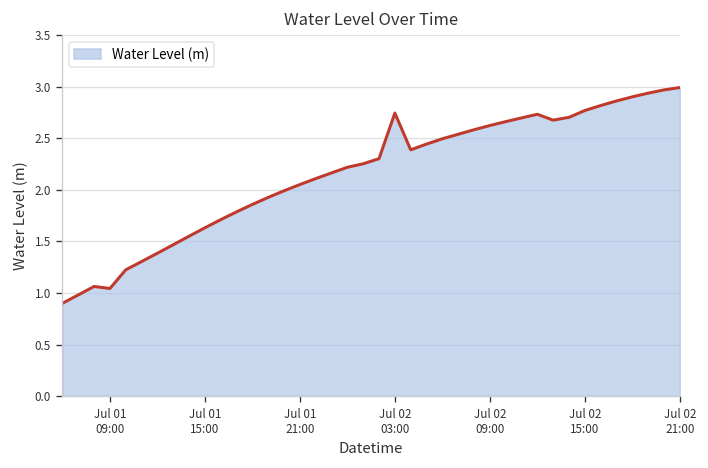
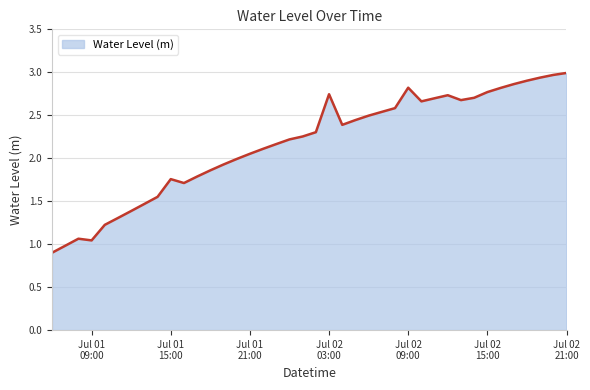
  {
    "Jul 01 09:00": 1.0,
-   "Jul 01 15:00": 1.6,
+   "Jul 01 15:00": 1.8,
    "Jul 01 21:00": 2.1,
    "Jul 02 03:00": 2.7,
-   "Jul 02 09:00": 2.6,
+   "Jul 02 09:00": 2.8,
    "Jul 02 15:00": 2.8,
    "Jul 02 21:00": 3.0
  }
